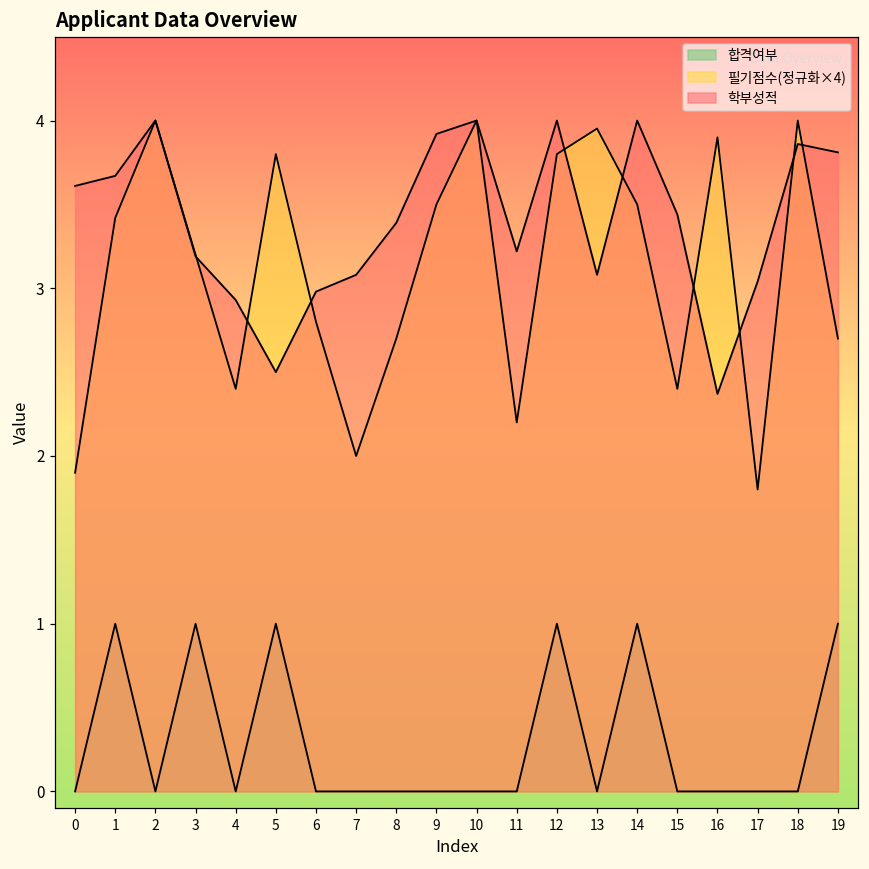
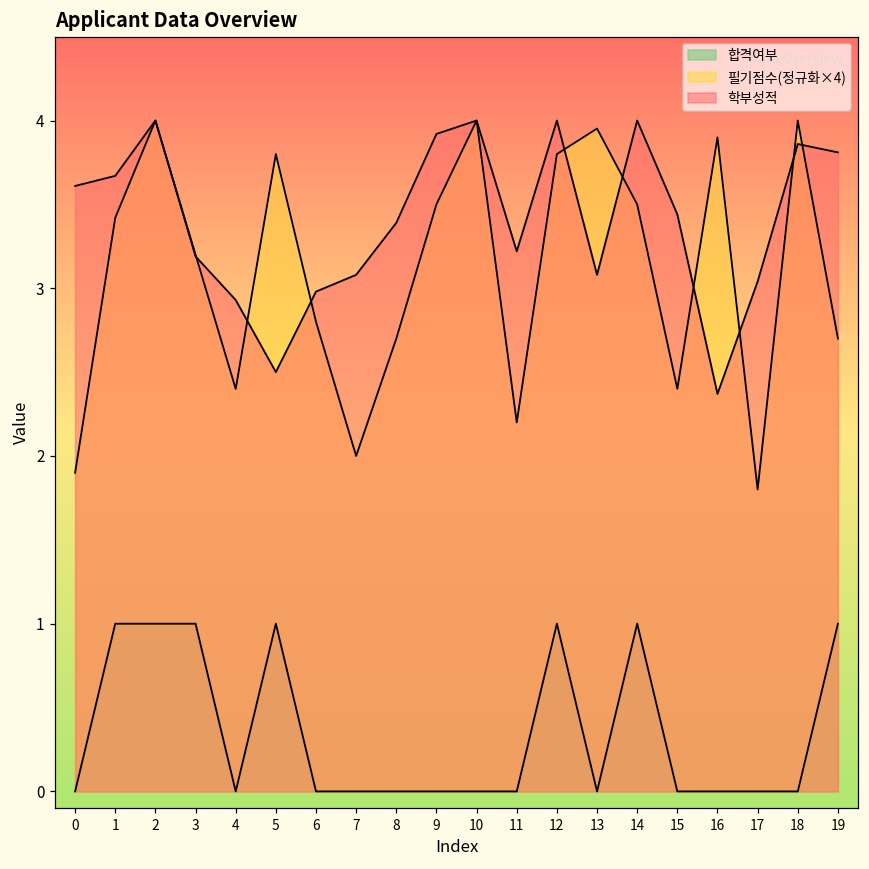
  {
    "합격여부": {
      "0": 0,
      "1": 1,
-     "2": 0,
+     "2": 1,
      "3": 1,
      "4": 0,
      "5": 1,
      "6": 0,
      "7": 0,
      "8": 0,
      "9": 0,
      "10": 0,
      "11": 0,
      "12": 1,
      "13": 0,
      "14": 1,
      "15": 0,
      "16": 0,
      "17": 0,
      "18": 0,
      "19": 1
    },
    "필기점수(정규화×4)": {
      "0": 1.90,
      "1": 3.42,
      "4": 2.40,
      "5": 3.80,
      "6": 2.80,
      "7": 2,
      "8": 2.70,
      "9": 3.50,
      "11": 2.20,
      "12": 3.80,
      "13": 3.95,
      "14": 3.50,
      "15": 2.40,
      "16": 3.90,
      "17": 1.80,
      "18": 4,
      "19": 2.70
    },
    "학부성적": {
      "0": 3.61,
      "1": 3.67,
      "4": 2.93,
      "5": 2.50,
      "6": 2.98,
      "7": 3.08,
      "8": 3.39,
      "9": 3.92,
      "11": 3.22,
      "12": 4,
      "13": 3.08,
      "14": 4,
      "15": 3.44,
      "16": 2.37,
      "17": 3.04,
      "18": 3.86,
      "19": 3.81
    }
  }
